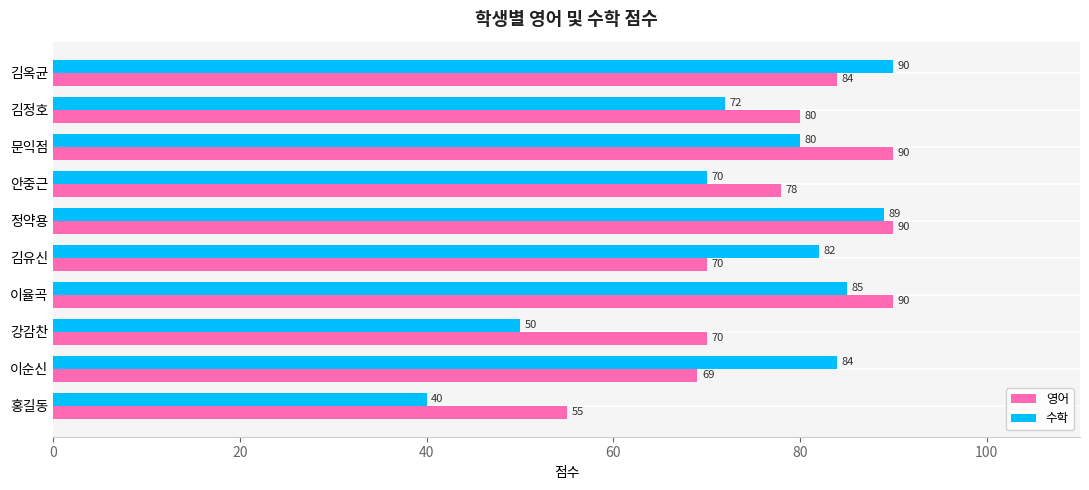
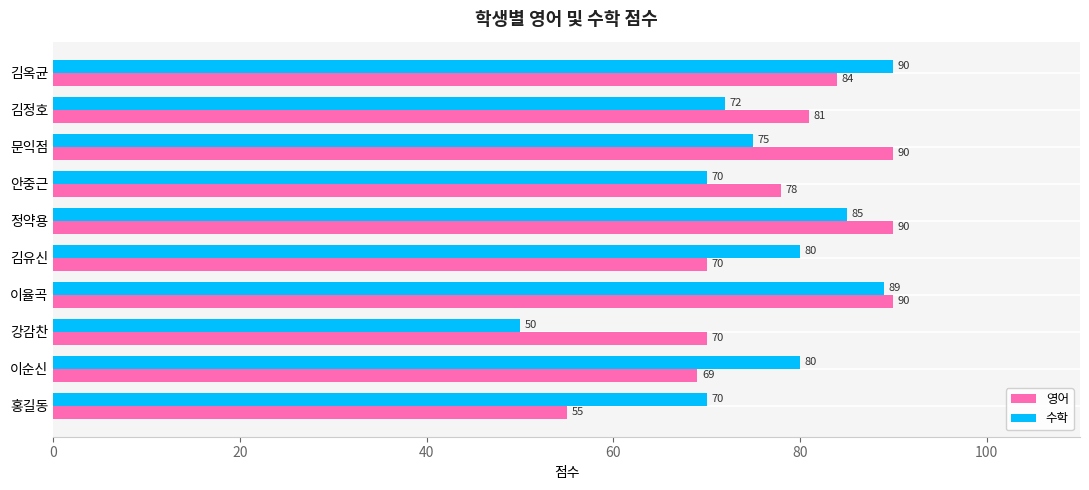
  {
    "영어": {
      "김옥균": 84,
-     "김정호": 80,
+     "김정호": 81,
      "문익점": 90,
      "안중근": 78,
      "정약용": 90,
      "김유신": 70,
      "이율곡": 90,
      "강감찬": 70,
      "이순신": 69,
      "홍길동": 55
    },
    "수학": {
      "김옥균": 90,
      "김정호": 72,
-     "문익점": 80,
+     "문익점": 75,
      "안중근": 70,
-     "정약용": 89,
-     "김유신": 82,
-     "이율곡": 85,
+     "정약용": 85,
+     "김유신": 80,
+     "이율곡": 89,
      "강감찬": 50,
-     "이순신": 84,
-     "홍길동": 40
+     "이순신": 80,
+     "홍길동": 70
    }
  }
